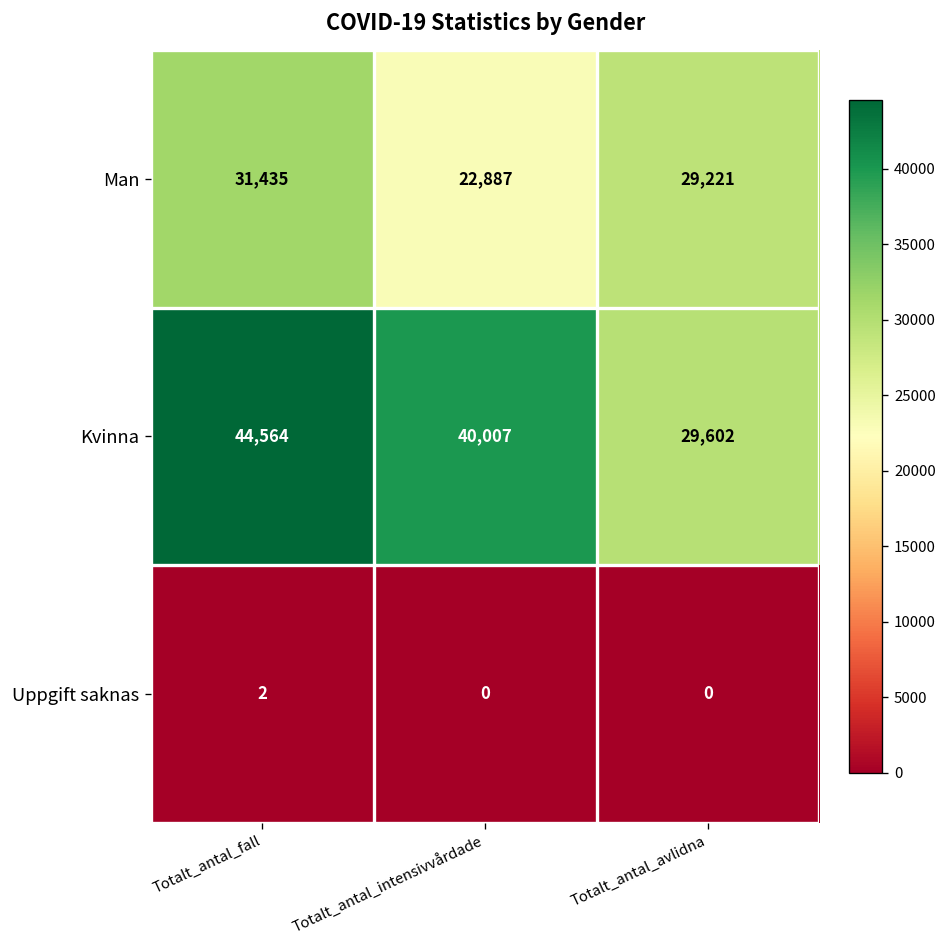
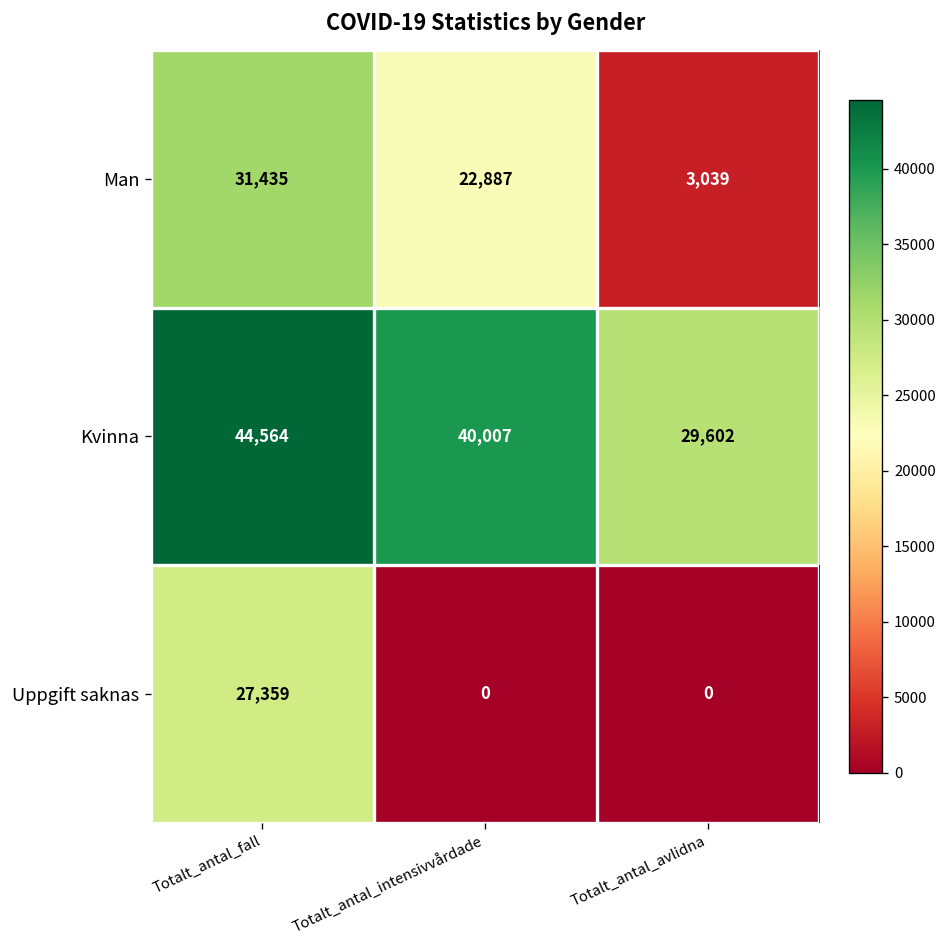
  {
    "Man": {
      "Totalt_antal_fall": "31,435",
      "Totalt_antal_intensivvårdade": "22,887",
-     "Totalt_antal_avlidna": "29,221"
+     "Totalt_antal_avlidna": "3,039"
    },
    "Kvinna": {
      "Totalt_antal_fall": "44,564",
      "Totalt_antal_intensivvårdade": "40,007",
      "Totalt_antal_avlidna": "29,602"
    },
    "Uppgift saknas": {
-     "Totalt_antal_fall": "2",
+     "Totalt_antal_fall": "27,359",
      "Totalt_antal_intensivvårdade": "0",
      "Totalt_antal_avlidna": "0"
    }
  }
